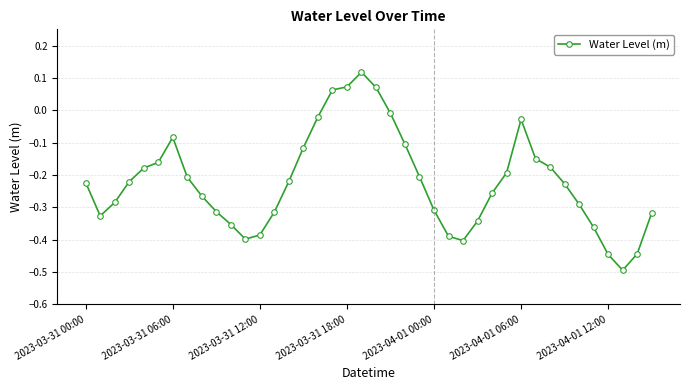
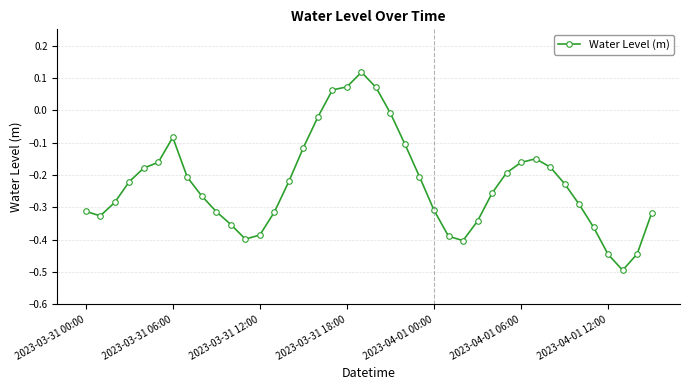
  {
-   "2023-03-31 00:00": -0.22,
+   "2023-03-31 00:00": -0.31,
    "2023-03-31 06:00": -0.08,
    "2023-03-31 12:00": -0.39,
    "2023-03-31 18:00": 0.07,
    "2023-04-01 00:00": -0.31,
-   "2023-04-01 06:00": -0.03,
+   "2023-04-01 06:00": -0.16,
    "2023-04-01 12:00": -0.45
  }
